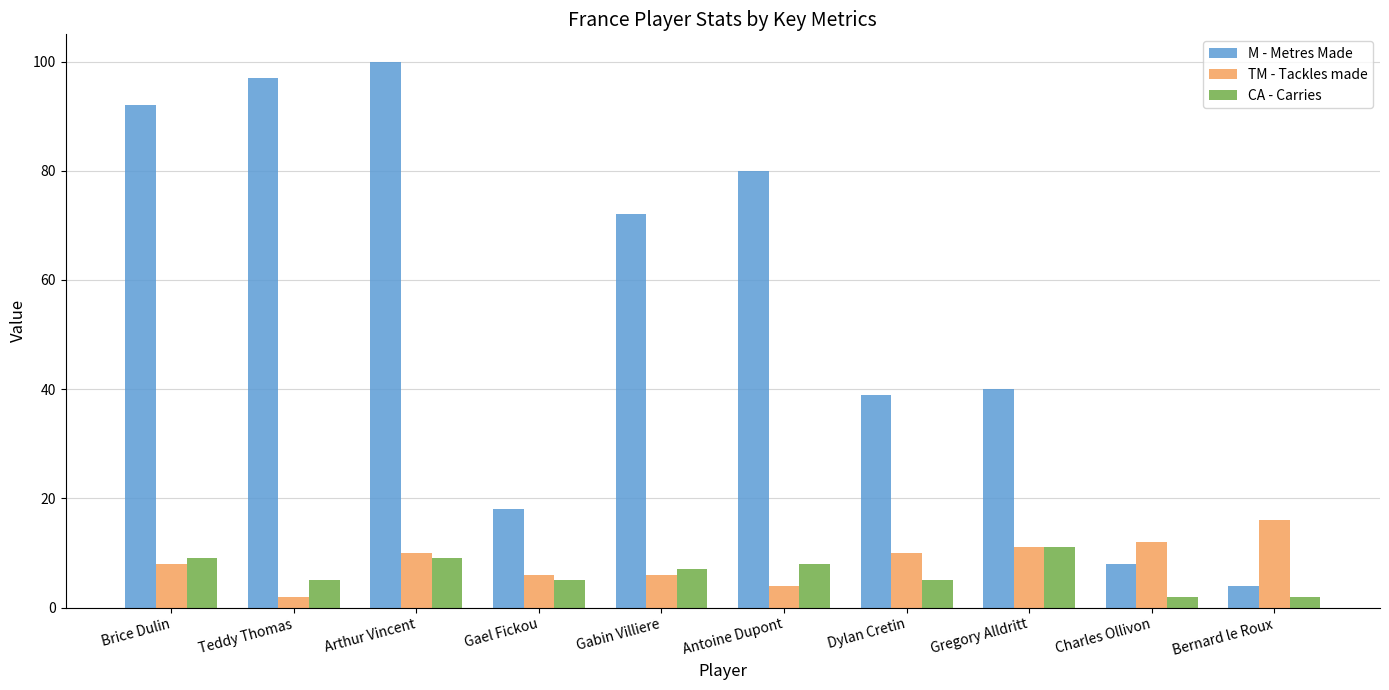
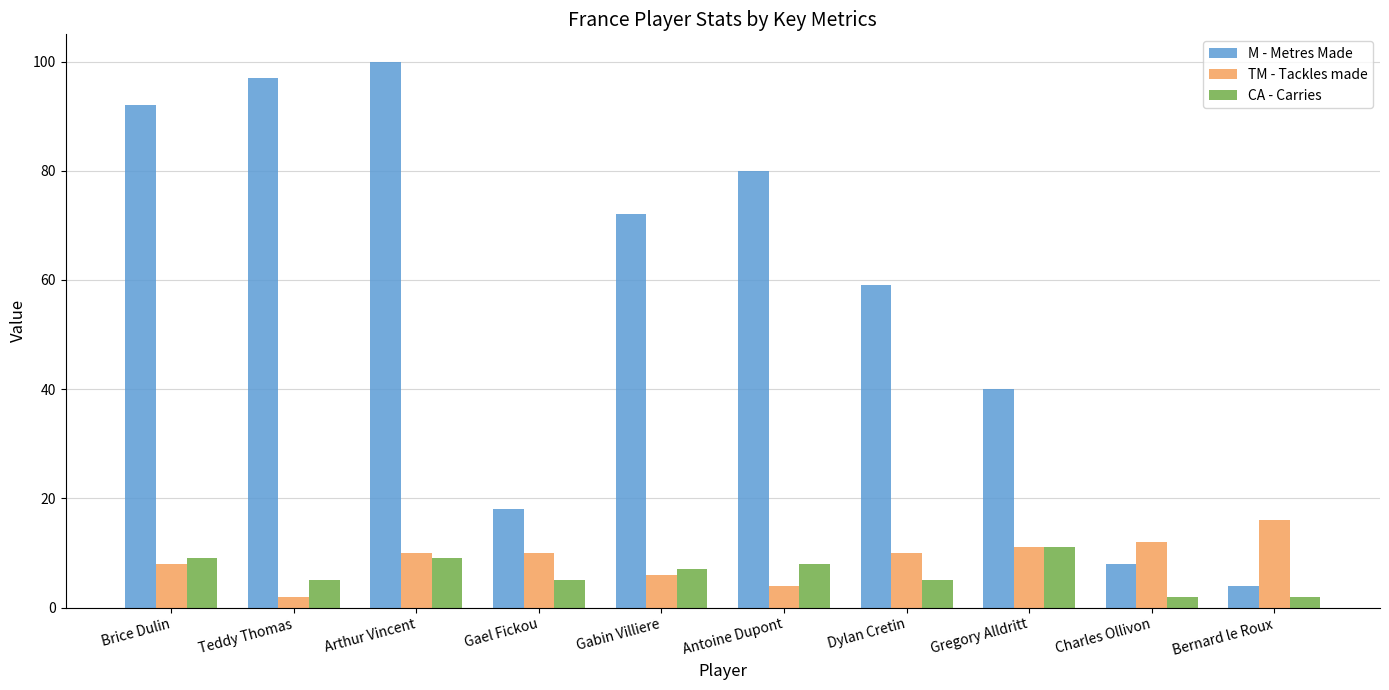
  {
    "M - Metres Made": {
      "Brice Dulin": 92,
      "Teddy Thomas": 97,
      "Arthur Vincent": 100,
      "Gael Fickou": 18,
      "Gabin Villiere": 72,
      "Antoine Dupont": 80,
-     "Dylan Cretin": 39,
+     "Dylan Cretin": 59,
      "Gregory Alldritt": 40,
      "Charles Ollivon": 8,
      "Bernard le Roux": 4
    },
    "TM - Tackles made": {
      "Brice Dulin": 8,
      "Teddy Thomas": 2,
      "Arthur Vincent": 10,
-     "Gael Fickou": 6,
+     "Gael Fickou": 10,
      "Gabin Villiere": 6,
      "Antoine Dupont": 4,
      "Dylan Cretin": 10,
      "Gregory Alldritt": 11,
      "Charles Ollivon": 12,
      "Bernard le Roux": 16
    },
    "CA - Carries": {
      "Brice Dulin": 9,
      "Teddy Thomas": 5,
      "Arthur Vincent": 9,
      "Gael Fickou": 5,
      "Gabin Villiere": 7,
      "Antoine Dupont": 8,
      "Dylan Cretin": 5,
      "Gregory Alldritt": 11,
      "Charles Ollivon": 2,
      "Bernard le Roux": 2
    }
  }
